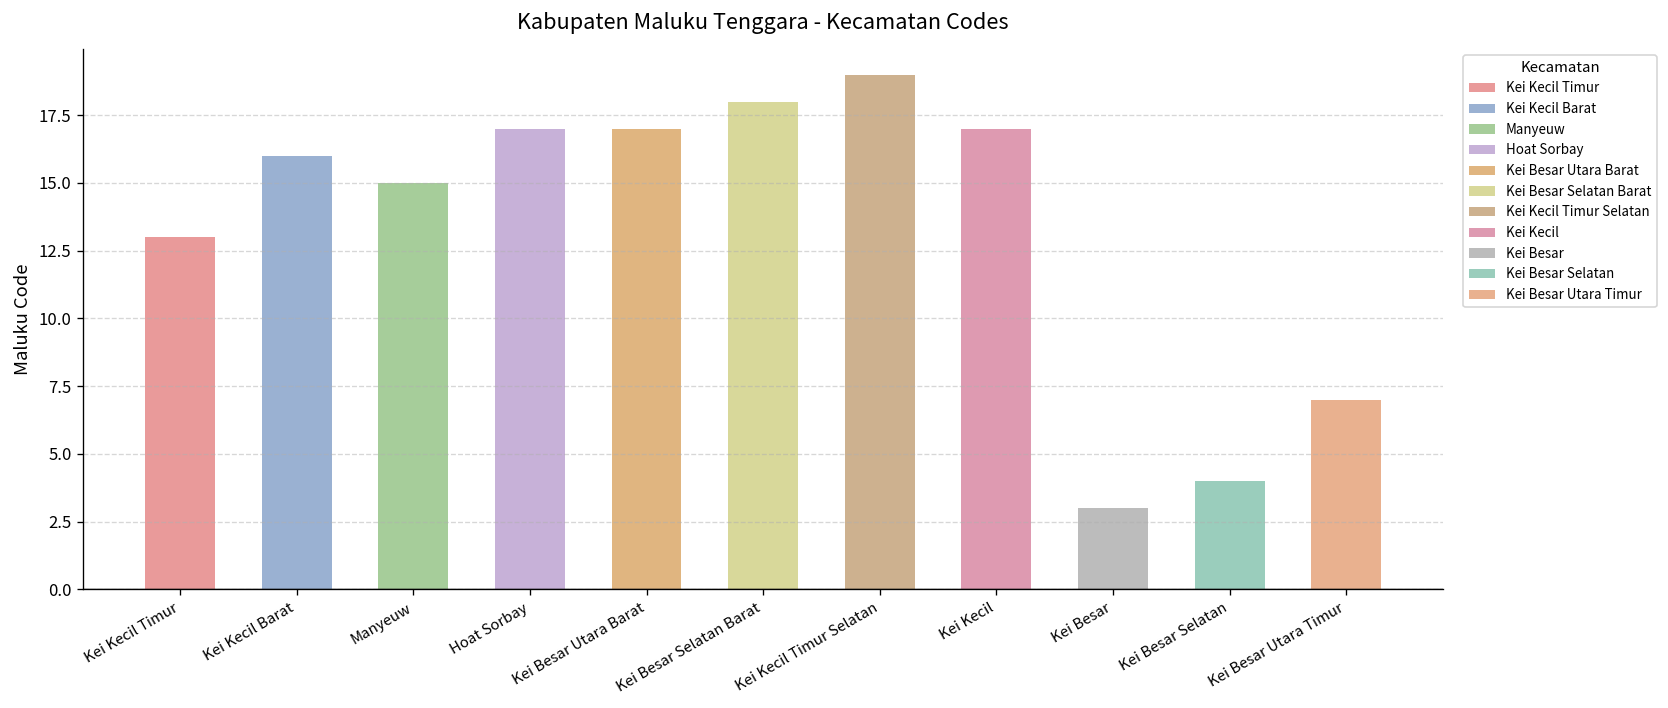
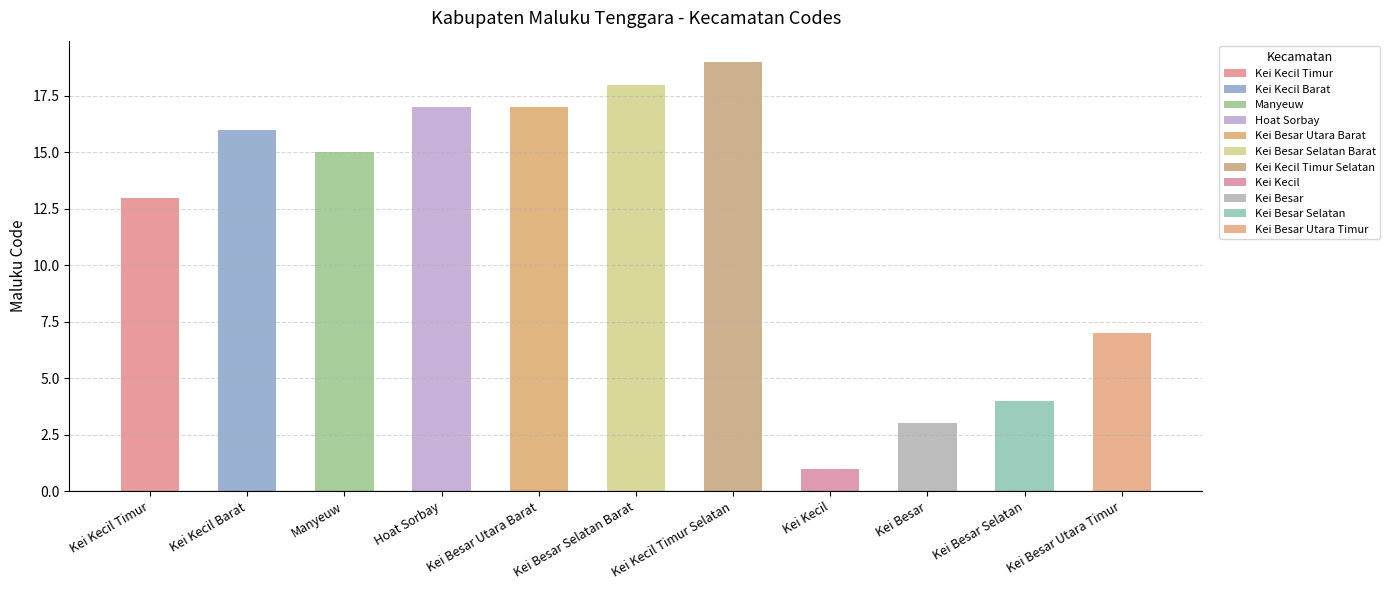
  {
    "Kei Kecil Timur": 13,
    "Kei Kecil Barat": 16,
    "Manyeuw": 15,
    "Hoat Sorbay": 17,
    "Kei Besar Utara Barat": 17,
    "Kei Besar Selatan Barat": 18,
    "Kei Kecil Timur Selatan": 19,
-   "Kei Kecil": 17,
+   "Kei Kecil": 1,
    "Kei Besar": 3,
    "Kei Besar Selatan": 4,
    "Kei Besar Utara Timur": 7
  }
